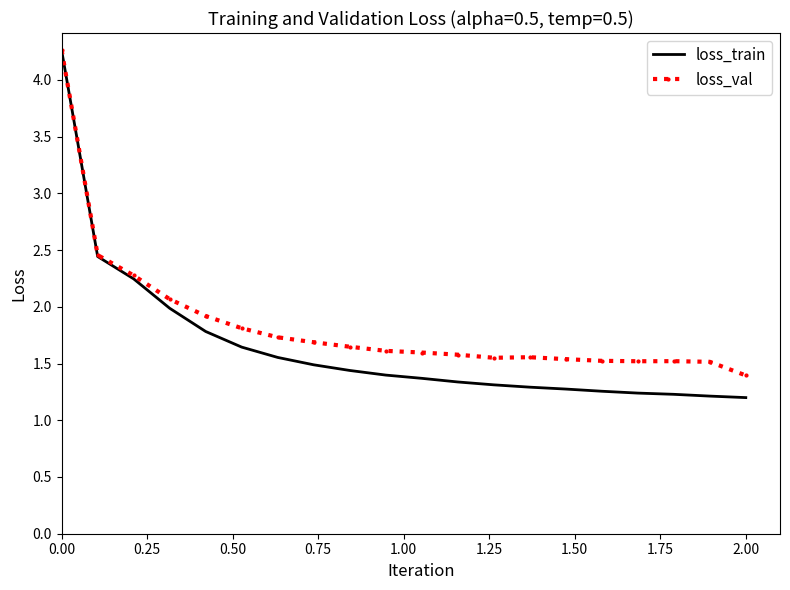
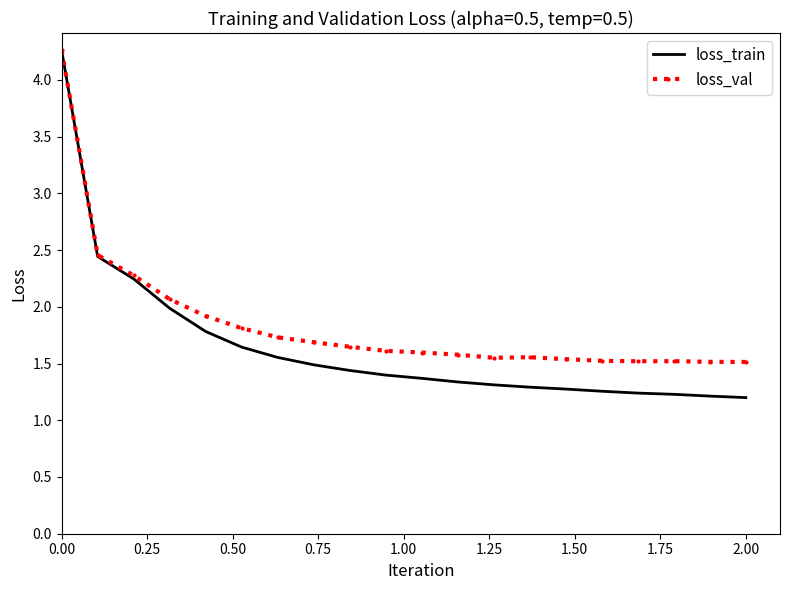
  {
    "loss_train": {
      "2.00": 1.20
    },
    "loss_val": {
-     "2.00": 1.39
+     "2.00": 1.51
    }
  }
